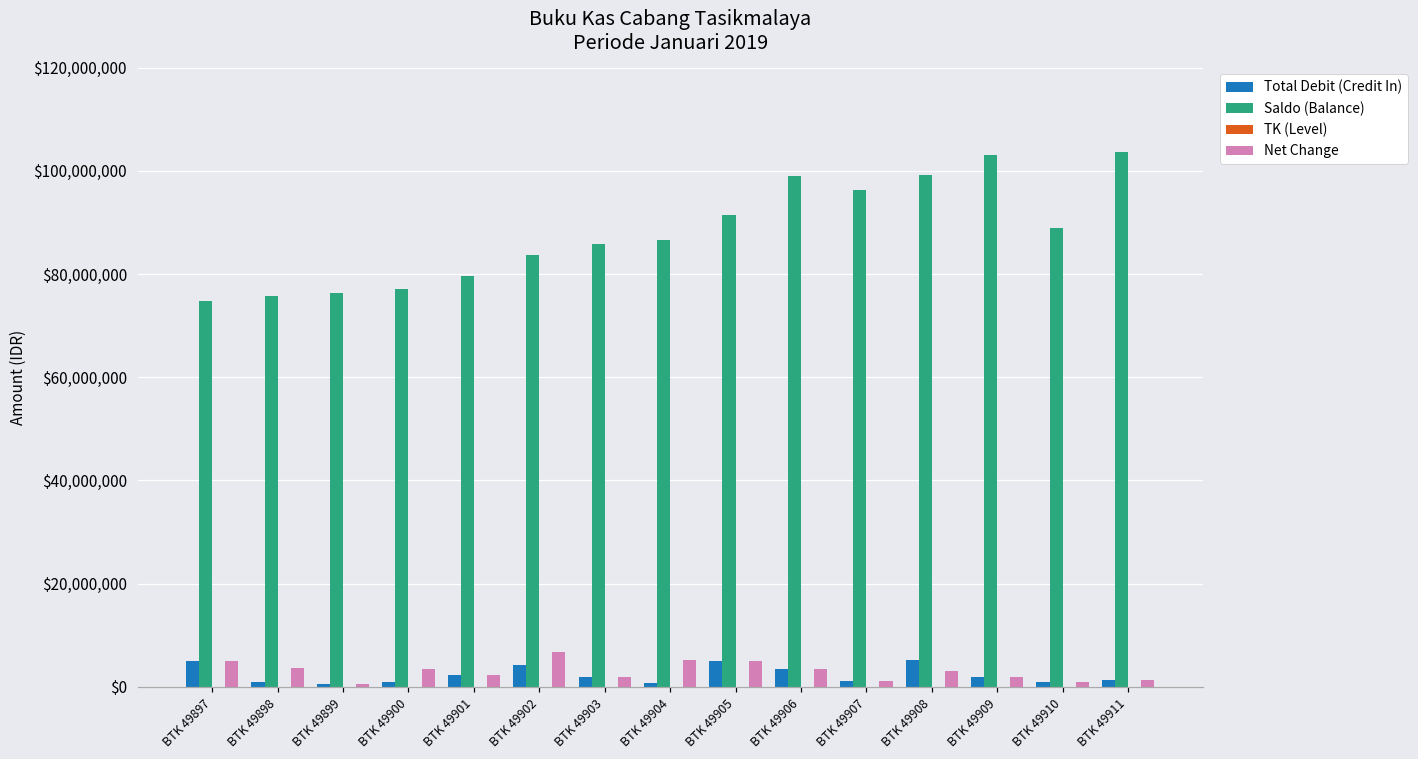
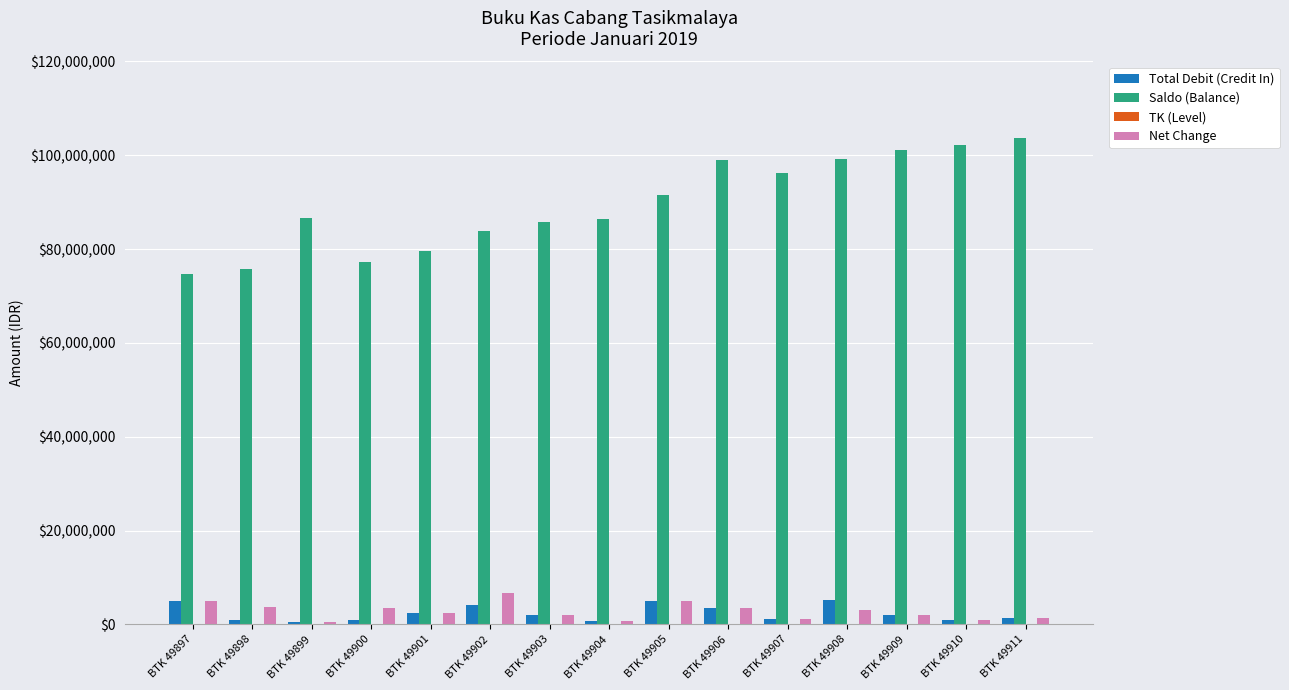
  {
    "Total Debit (Credit In)": {
      "BTK 49897": "$5,000,000",
      "BTK 49898": "$1,000,000",
      "BTK 49900": "$1,000,000",
      "BTK 49901": "$2,000,000",
      "BTK 49902": "$4,000,000",
      "BTK 49903": "$2,000,000",
      "BTK 49904": "$1,000,000",
      "BTK 49905": "$5,000,000",
      "BTK 49906": "$4,000,000",
      "BTK 49907": "$1,000,000",
      "BTK 49908": "$5,000,000",
      "BTK 49909": "$2,000,000",
      "BTK 49910": "$1,000,000",
      "BTK 49911": "$1,000,000"
    },
    "Saldo (Balance)": {
      "BTK 49897": "$75,000,000",
      "BTK 49898": "$76,000,000",
-     "BTK 49899": "$76,000,000",
+     "BTK 49899": "$87,000,000",
      "BTK 49900": "$77,000,000",
      "BTK 49901": "$80,000,000",
      "BTK 49902": "$84,000,000",
      "BTK 49903": "$86,000,000",
      "BTK 49904": "$87,000,000",
      "BTK 49905": "$92,000,000",
      "BTK 49906": "$99,000,000",
      "BTK 49907": "$96,000,000",
      "BTK 49908": "$99,000,000",
-     "BTK 49909": "$103,000,000",
-     "BTK 49910": "$89,000,000",
+     "BTK 49909": "$101,000,000",
+     "BTK 49910": "$102,000,000",
      "BTK 49911": "$104,000,000"
    },
    "Net Change": {
      "BTK 49897": "$5,000,000",
      "BTK 49898": "$4,000,000",
      "BTK 49900": "$4,000,000",
      "BTK 49901": "$2,000,000",
      "BTK 49902": "$7,000,000",
      "BTK 49903": "$2,000,000",
-     "BTK 49904": "$5,000,000",
+     "BTK 49904": "$1,000,000",
      "BTK 49905": "$5,000,000",
      "BTK 49906": "$4,000,000",
      "BTK 49907": "$1,000,000",
      "BTK 49908": "$3,000,000",
      "BTK 49909": "$2,000,000",
      "BTK 49910": "$1,000,000",
      "BTK 49911": "$1,000,000"
    }
  }
